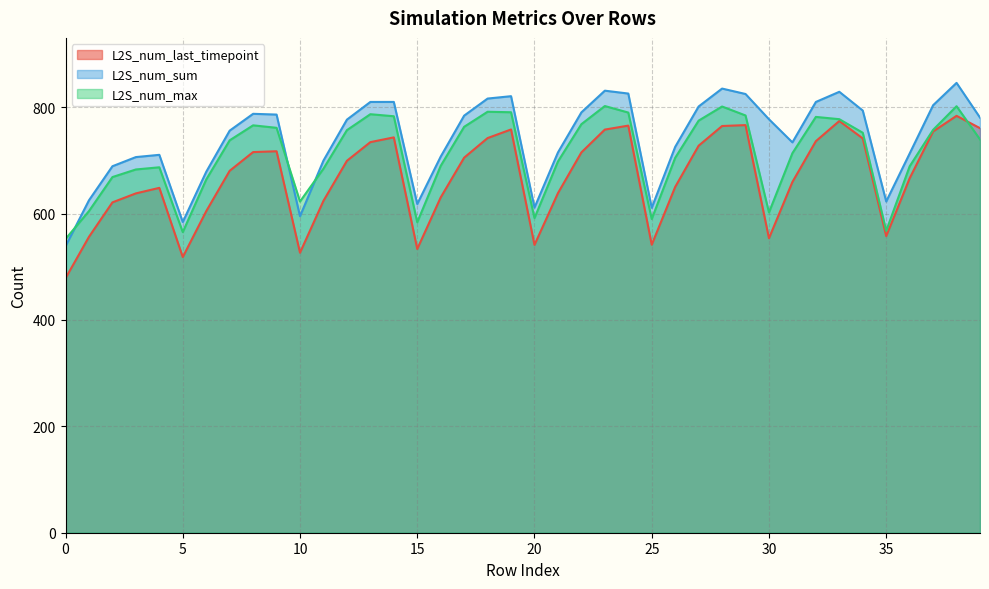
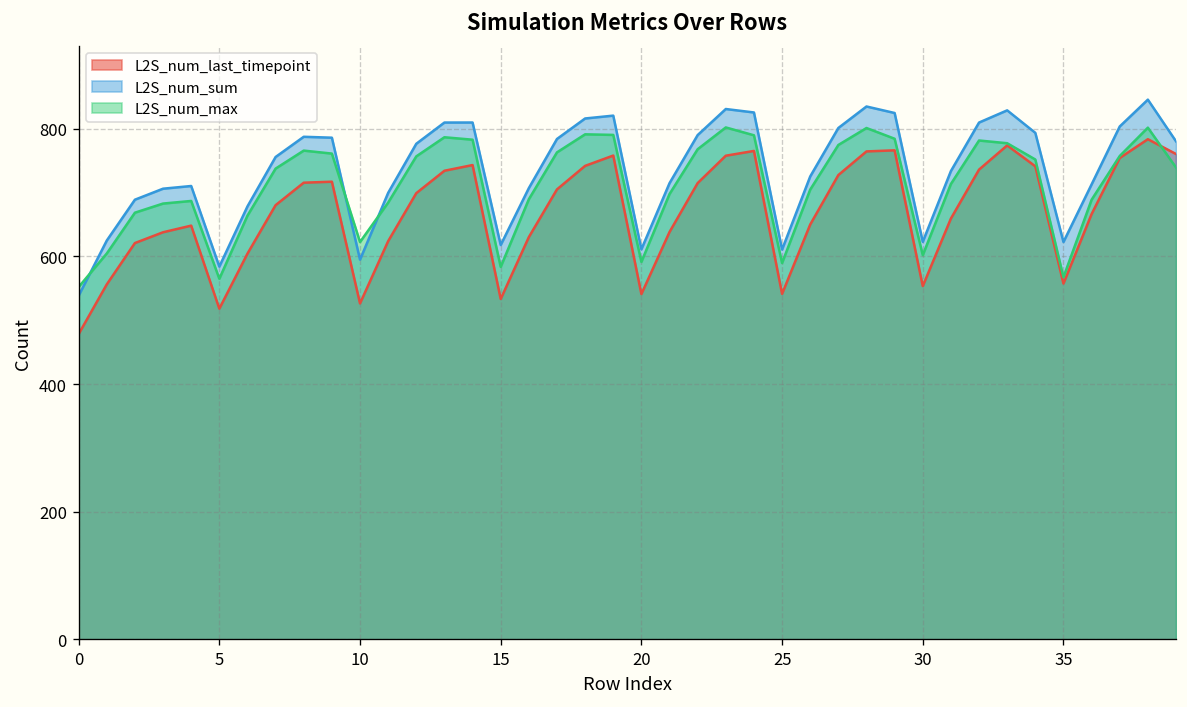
  {
    "L2S_num_last_timepoint": {
      "0": 480,
      "5": 520,
      "10": 530,
      "15": 530,
      "20": 540,
      "25": 540,
      "30": 550,
      "35": 560
    },
    "L2S_num_sum": {
      "0": 540,
      "5": 580,
      "10": 590,
      "15": 620,
      "20": 610,
      "25": 610,
-     "30": 780,
+     "30": 620,
      "35": 620
    },
    "L2S_num_max": {
      "0": 550,
      "5": 570,
      "10": 620,
      "15": 580,
      "20": 590,
      "25": 590,
      "30": 600,
      "35": 570
    }
  }
